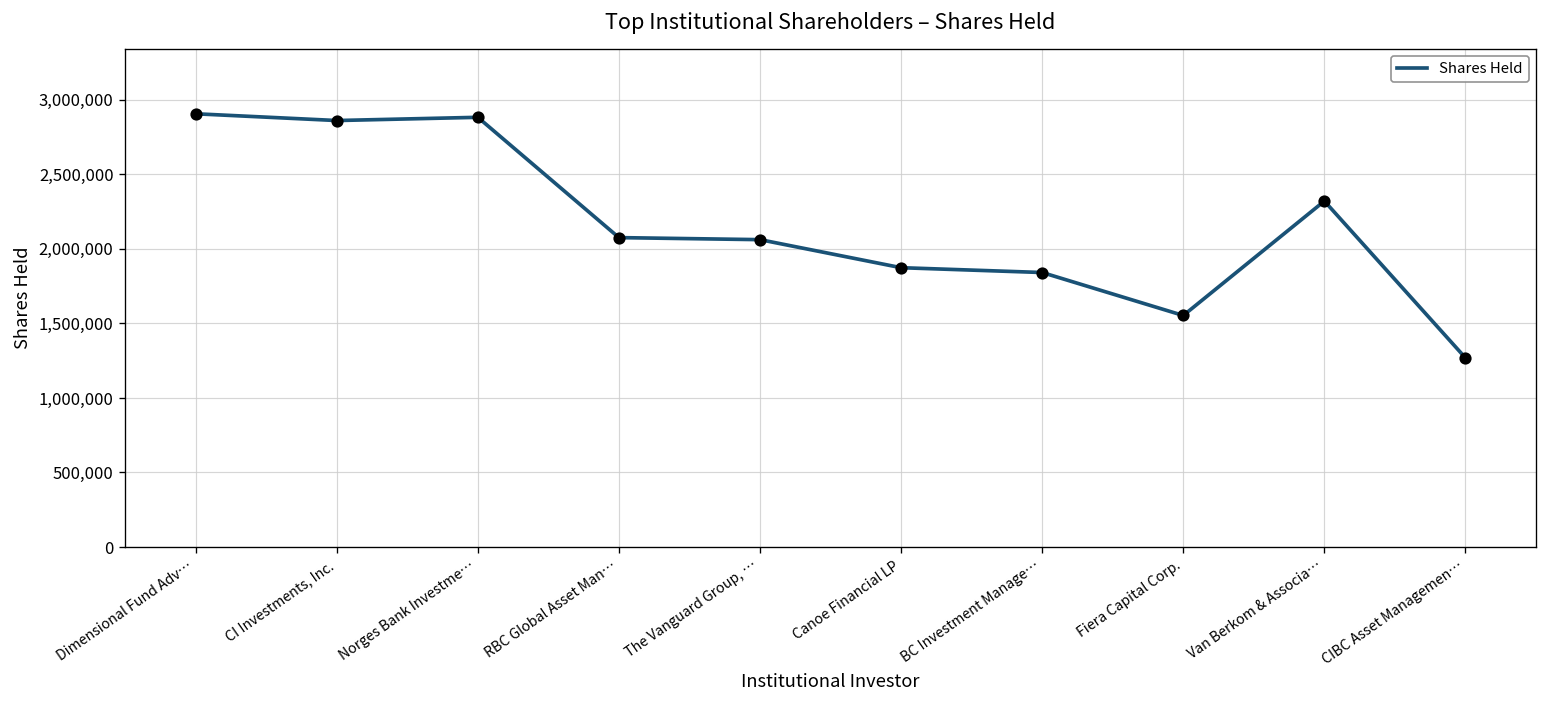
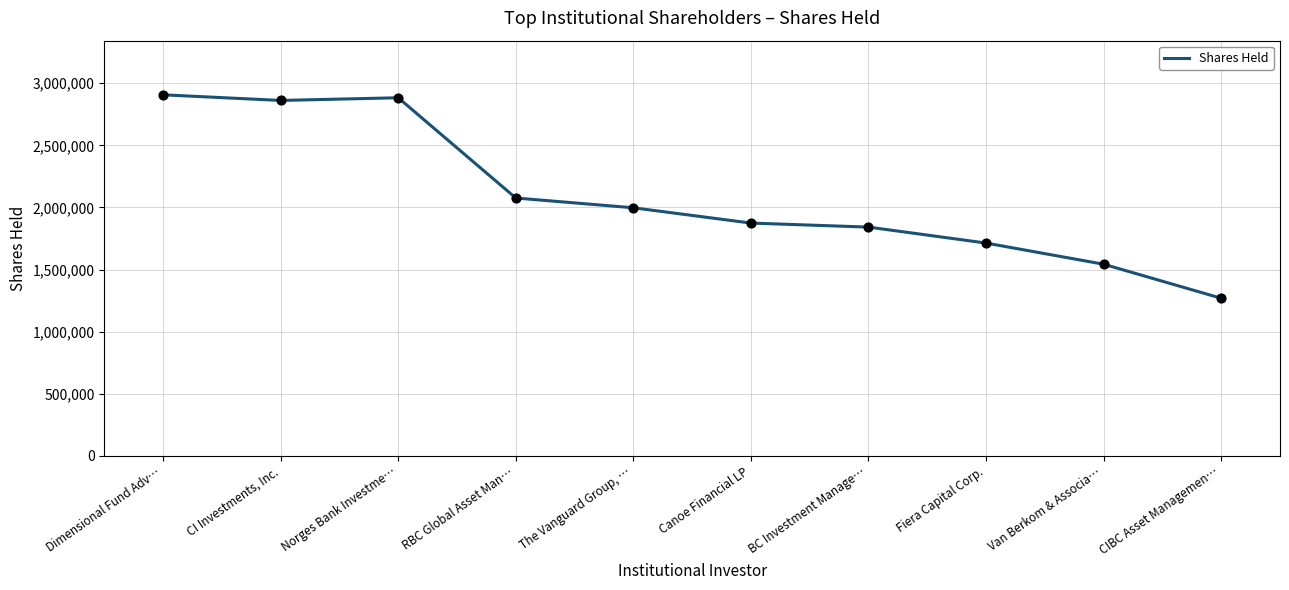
  {
    "Dimensional Fund Adv…": "2,910,000",
    "CI Investments, Inc.": "2,860,000",
    "Norges Bank Investme…": "2,880,000",
    "RBC Global Asset Man…": "2,080,000",
-   "The Vanguard Group, …": "2,060,000",
+   "The Vanguard Group, …": "2,000,000",
    "Canoe Financial LP": "1,870,000",
    "BC Investment Manage…": "1,840,000",
-   "Fiera Capital Corp.": "1,550,000",
-   "Van Berkom & Associa…": "2,320,000",
+   "Fiera Capital Corp.": "1,710,000",
+   "Van Berkom & Associa…": "1,540,000",
    "CIBC Asset Managemen…": "1,270,000"
  }
